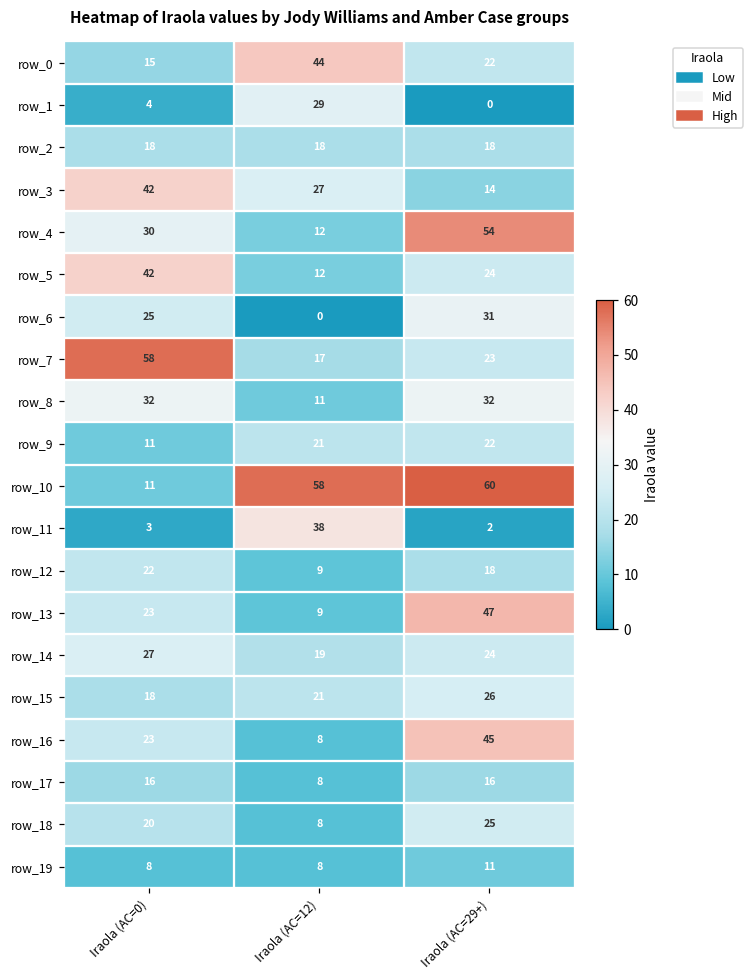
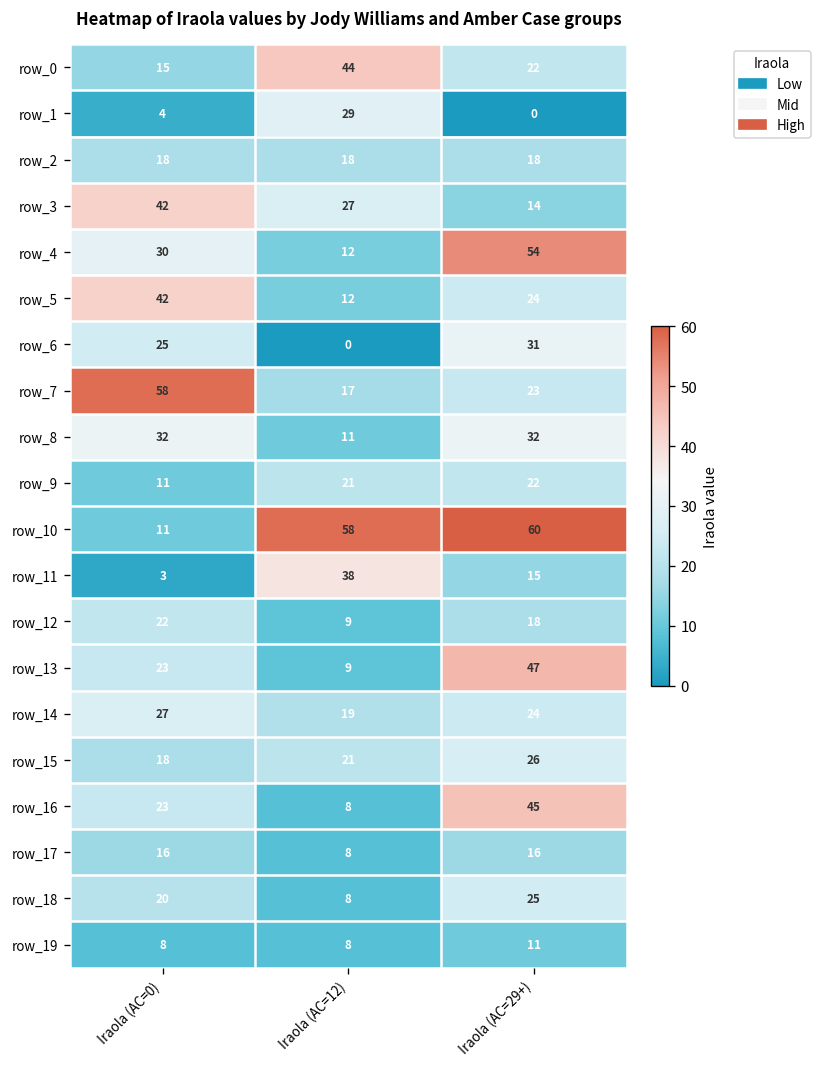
  {
    "row_0": {
      "Iraola (AC=0)": 15,
      "Iraola (AC=12)": 44,
      "Iraola (AC=29+)": 22
    },
    "row_1": {
      "Iraola (AC=0)": 4,
      "Iraola (AC=12)": 29,
      "Iraola (AC=29+)": 0
    },
    "row_2": {
      "Iraola (AC=0)": 18,
      "Iraola (AC=12)": 18,
      "Iraola (AC=29+)": 18
    },
    "row_3": {
      "Iraola (AC=0)": 42,
      "Iraola (AC=12)": 27,
      "Iraola (AC=29+)": 14
    },
    "row_4": {
      "Iraola (AC=0)": 30,
      "Iraola (AC=12)": 12,
      "Iraola (AC=29+)": 54
    },
    "row_5": {
      "Iraola (AC=0)": 42,
      "Iraola (AC=12)": 12,
      "Iraola (AC=29+)": 24
    },
    "row_6": {
      "Iraola (AC=0)": 25,
      "Iraola (AC=12)": 0,
      "Iraola (AC=29+)": 31
    },
    "row_7": {
      "Iraola (AC=0)": 58,
      "Iraola (AC=12)": 17,
      "Iraola (AC=29+)": 23
    },
    "row_8": {
      "Iraola (AC=0)": 32,
      "Iraola (AC=12)": 11,
      "Iraola (AC=29+)": 32
    },
    "row_9": {
      "Iraola (AC=0)": 11,
      "Iraola (AC=12)": 21,
      "Iraola (AC=29+)": 22
    },
    "row_10": {
      "Iraola (AC=0)": 11,
      "Iraola (AC=12)": 58,
      "Iraola (AC=29+)": 60
    },
    "row_11": {
      "Iraola (AC=0)": 3,
      "Iraola (AC=12)": 38,
-     "Iraola (AC=29+)": 2
+     "Iraola (AC=29+)": 15
    },
    "row_12": {
      "Iraola (AC=0)": 22,
      "Iraola (AC=12)": 9,
      "Iraola (AC=29+)": 18
    },
    "row_13": {
      "Iraola (AC=0)": 23,
      "Iraola (AC=12)": 9,
      "Iraola (AC=29+)": 47
    },
    "row_14": {
      "Iraola (AC=0)": 27,
      "Iraola (AC=12)": 19,
      "Iraola (AC=29+)": 24
    },
    "row_15": {
      "Iraola (AC=0)": 18,
      "Iraola (AC=12)": 21,
      "Iraola (AC=29+)": 26
    },
    "row_16": {
      "Iraola (AC=0)": 23,
      "Iraola (AC=12)": 8,
      "Iraola (AC=29+)": 45
    },
    "row_17": {
      "Iraola (AC=0)": 16,
      "Iraola (AC=12)": 8,
      "Iraola (AC=29+)": 16
    },
    "row_18": {
      "Iraola (AC=0)": 20,
      "Iraola (AC=12)": 8,
      "Iraola (AC=29+)": 25
    },
    "row_19": {
      "Iraola (AC=0)": 8,
      "Iraola (AC=12)": 8,
      "Iraola (AC=29+)": 11
    }
  }
